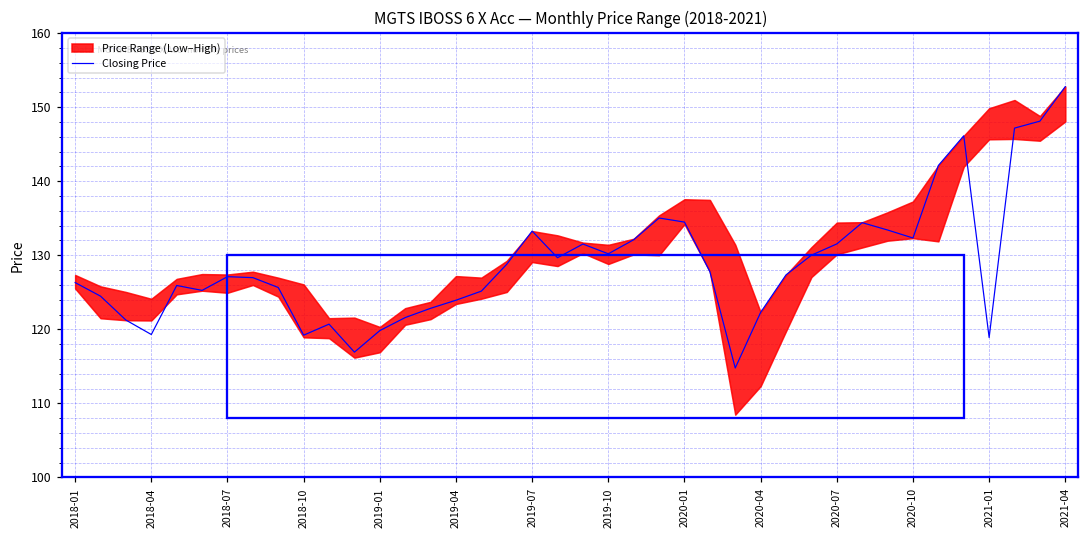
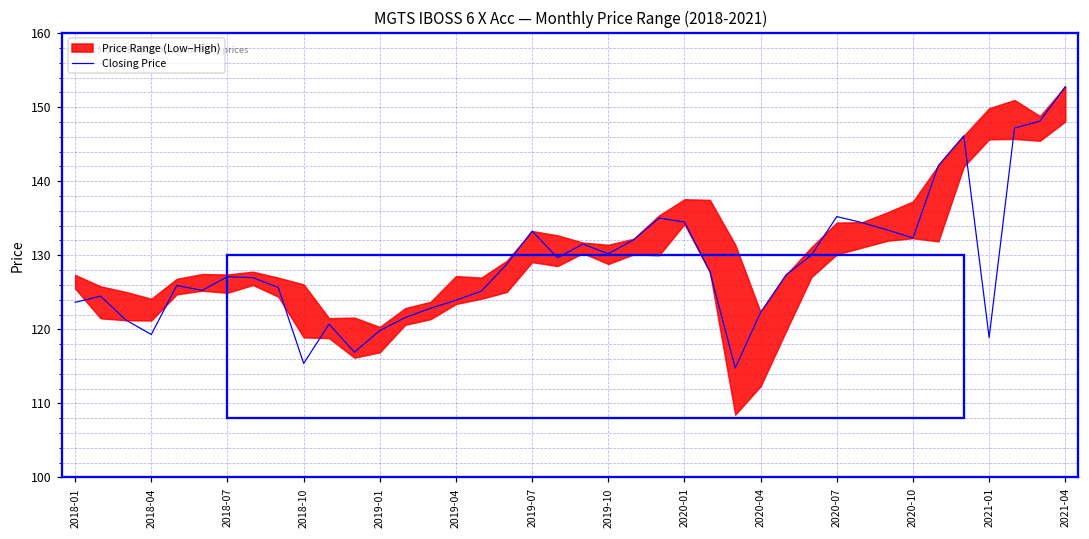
  {
    "Closing Price": {
-     "2018-01": 126,
+     "2018-01": 124,
      "2018-04": 119,
-     "2018-10": 119,
+     "2018-10": 115,
      "2019-01": 120,
      "2019-04": 124,
      "2019-10": 130,
      "2020-01": 134,
-     "2020-07": 132,
+     "2020-07": 135,
      "2020-10": 132,
      "2021-01": 119
    }
  }
